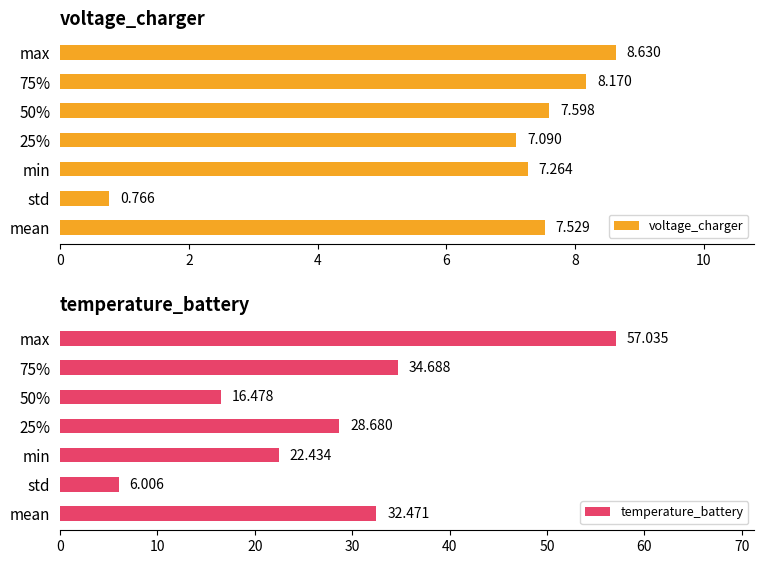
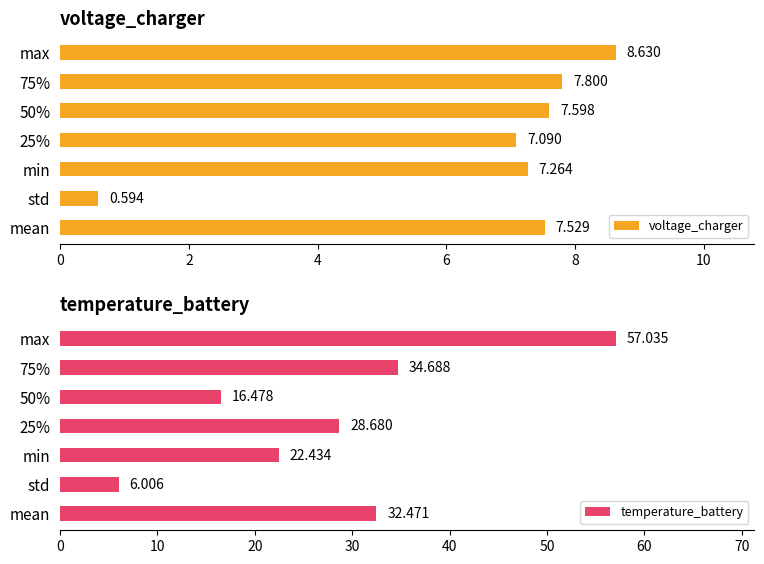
  {
    "voltage_charger": {
      "max": 8.630,
-     "75%": 8.170,
+     "75%": 7.800,
      "50%": 7.598,
      "25%": 7.090,
      "min": 7.264,
-     "std": 0.766,
+     "std": 0.594,
      "mean": 7.529
    },
    "temperature_battery": {
      "max": 57.035,
      "75%": 34.688,
      "50%": 16.478,
      "25%": 28.680,
      "min": 22.434,
      "std": 6.006,
      "mean": 32.471
    }
  }
